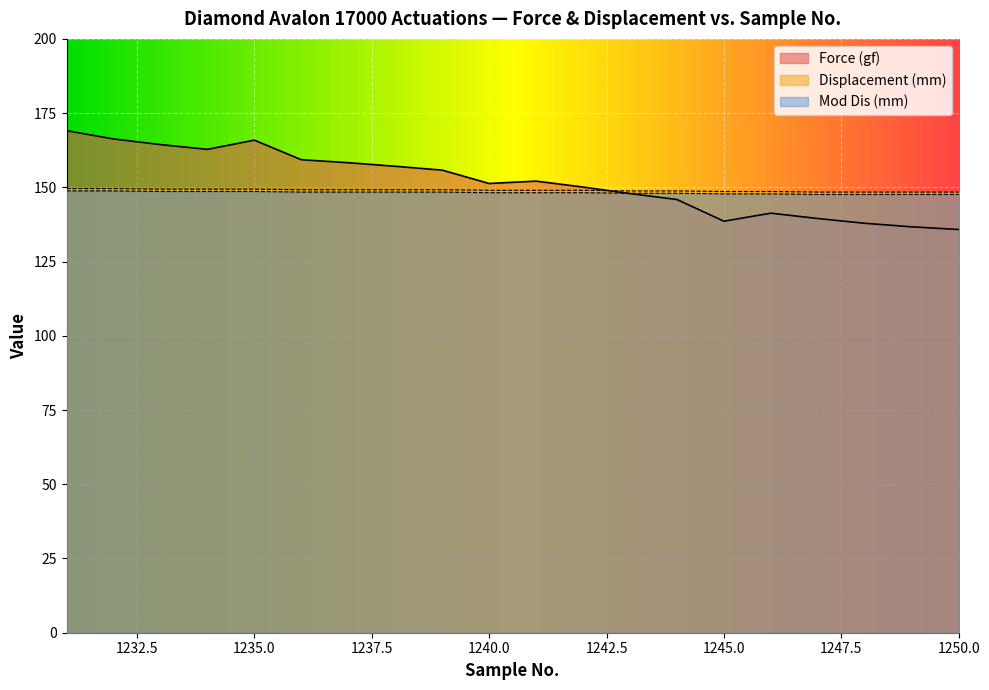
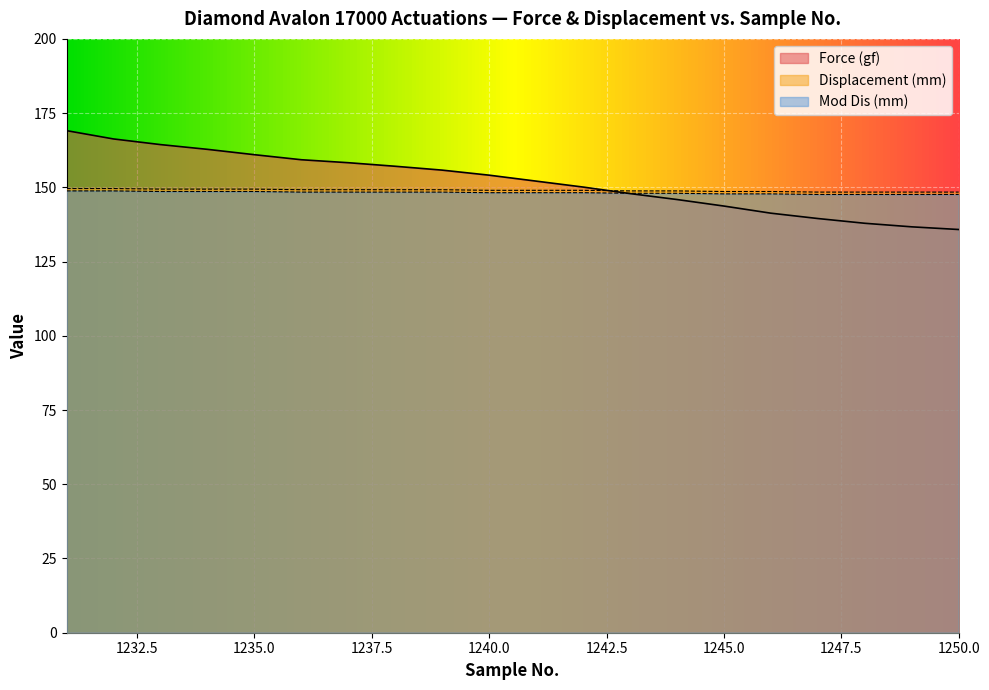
  {
    "Force (gf)": {
-     "1235.0": 166,
-     "1240.0": 151,
-     "1245.0": 139,
+     "1235.0": 161,
+     "1240.0": 154,
+     "1245.0": 144,
      "1250.0": 136
    }
  }
